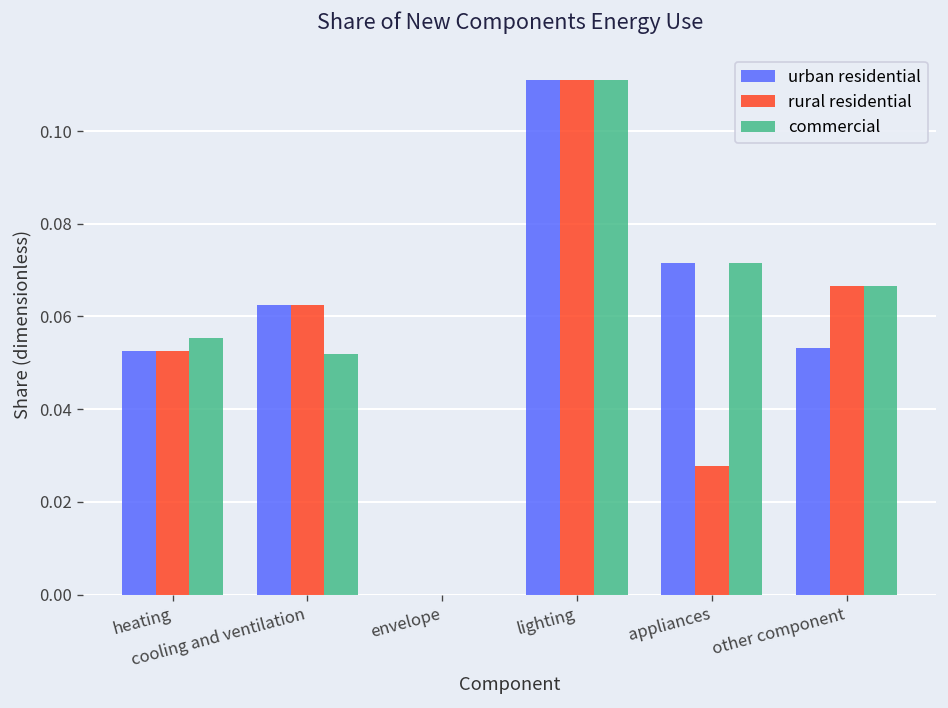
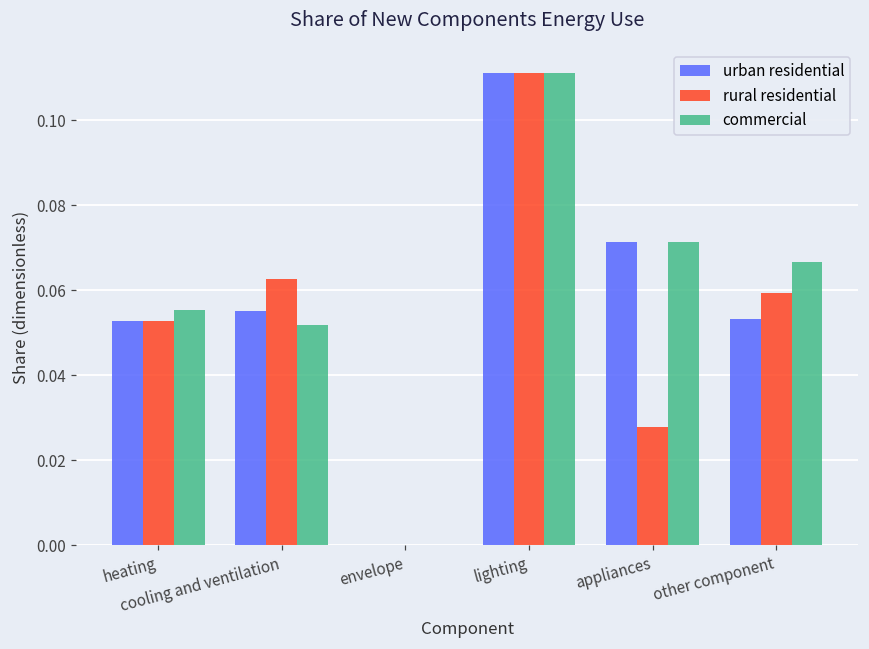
  {
    "urban residential": {
      "heating": 0.053,
-     "cooling and ventilation": 0.063,
+     "cooling and ventilation": 0.055,
      "envelope": 0.000,
      "lighting": 0.111,
      "appliances": 0.071,
      "other component": 0.053
    },
    "rural residential": {
      "heating": 0.053,
      "cooling and ventilation": 0.063,
      "envelope": 0.000,
      "lighting": 0.111,
      "appliances": 0.028,
-     "other component": 0.067
+     "other component": 0.059
    },
    "commercial": {
      "heating": 0.055,
      "cooling and ventilation": 0.052,
      "envelope": 0.000,
      "lighting": 0.111,
      "appliances": 0.071,
      "other component": 0.067
    }
  }
